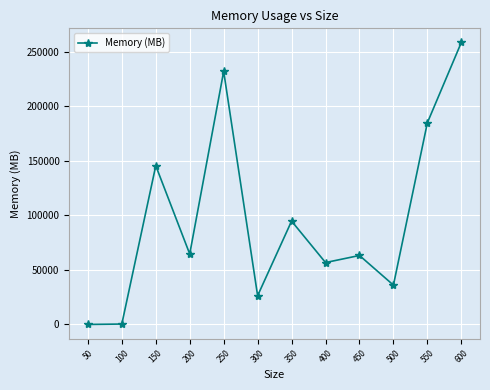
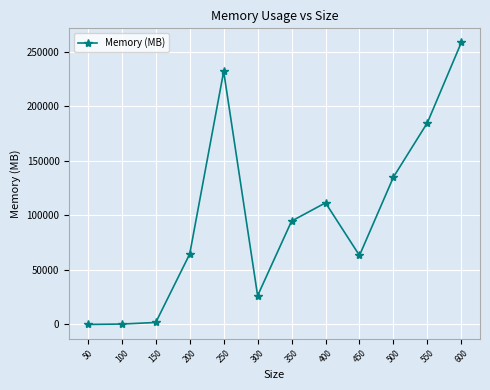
  {
    "50": 0,
    "100": 0,
-   "150": 146000,
+   "150": 2000,
    "200": 65000,
    "250": 232000,
    "300": 26000,
    "350": 95000,
-   "400": 57000,
+   "400": 112000,
    "450": 63000,
-   "500": 36000,
+   "500": 135000,
    "550": 185000,
    "600": 259000
  }
